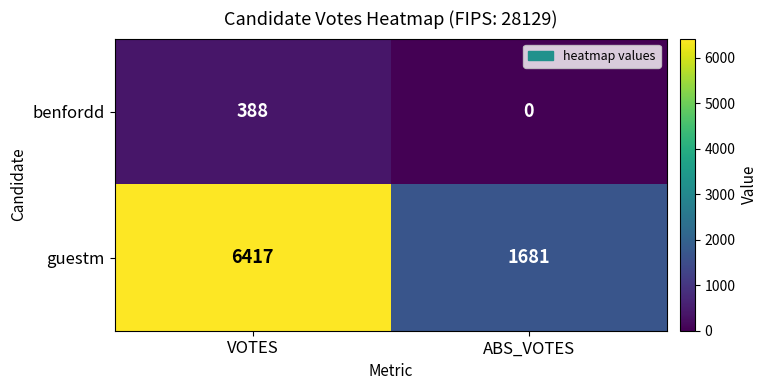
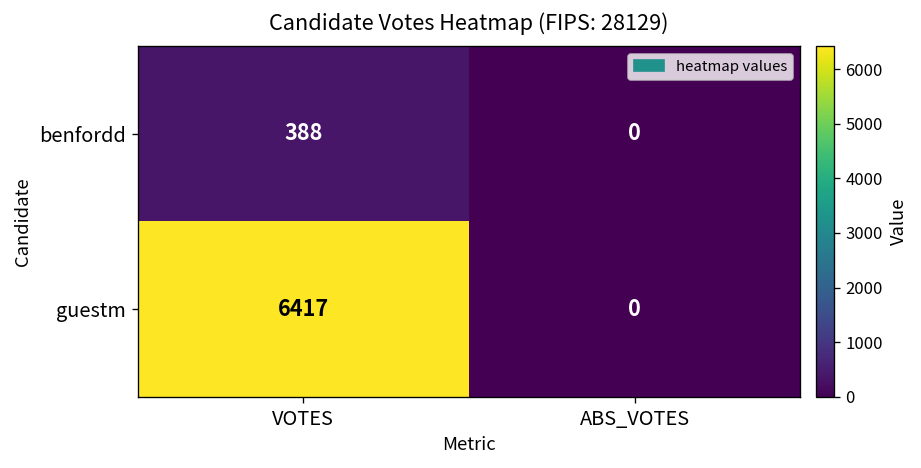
  {
    "benfordd": {
      "VOTES": 388,
      "ABS_VOTES": 0
    },
    "guestm": {
      "VOTES": 6417,
-     "ABS_VOTES": 1681
+     "ABS_VOTES": 0
    }
  }
